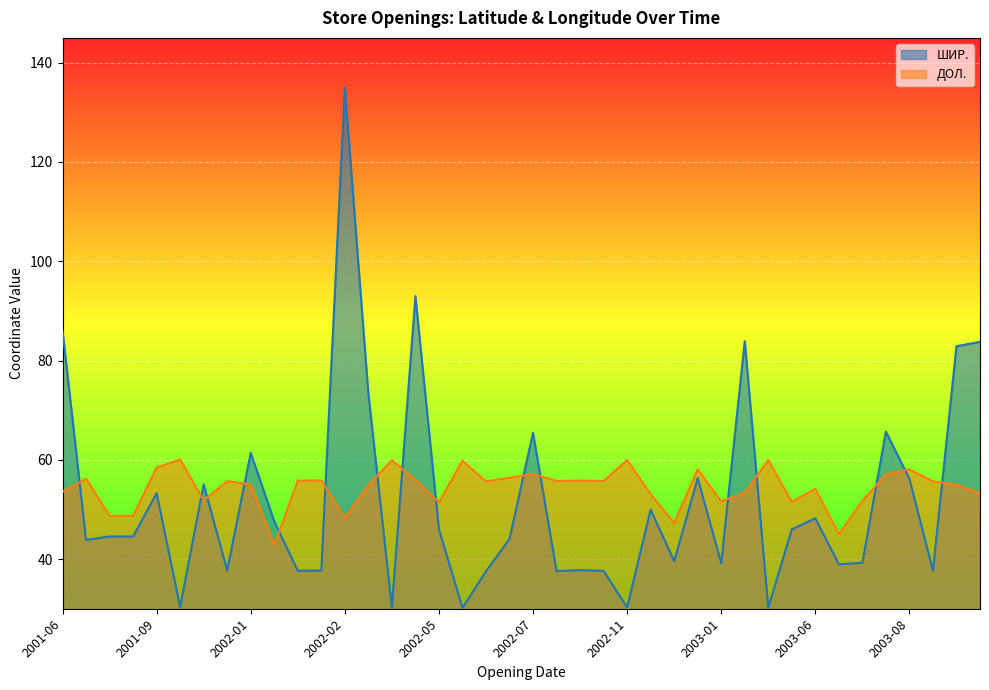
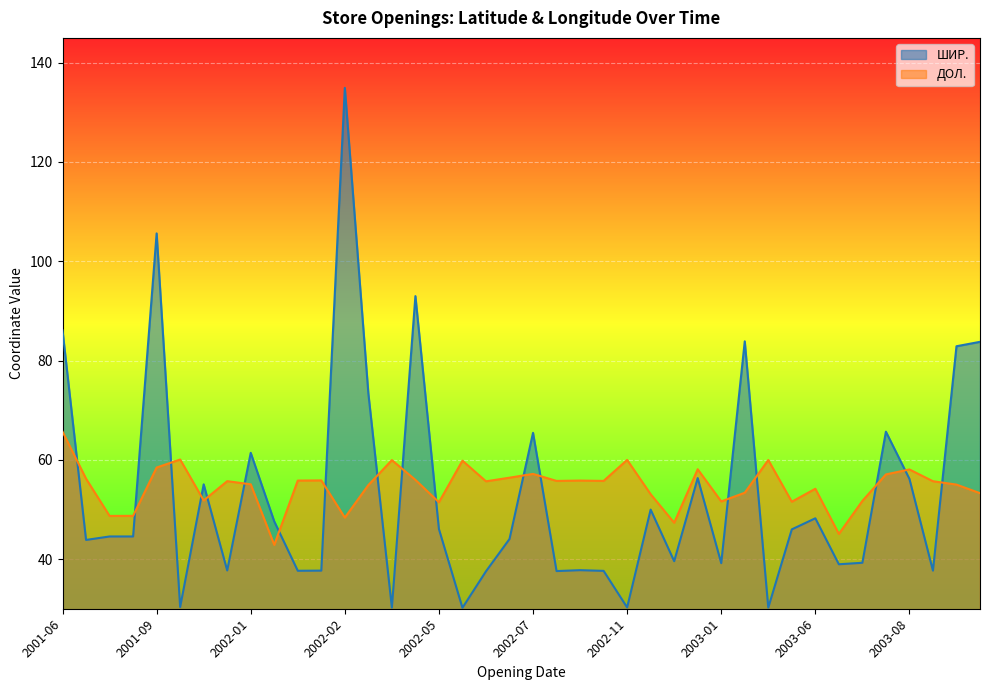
  {
    "ШИР.": {
      "2001-06": 86,
-     "2001-09": 53,
+     "2001-09": 106,
      "2002-11": 30
    },
    "ДОЛ.": {
-     "2001-06": 54,
+     "2001-06": 66,
      "2001-09": 58,
      "2002-11": 60
    }
  }
